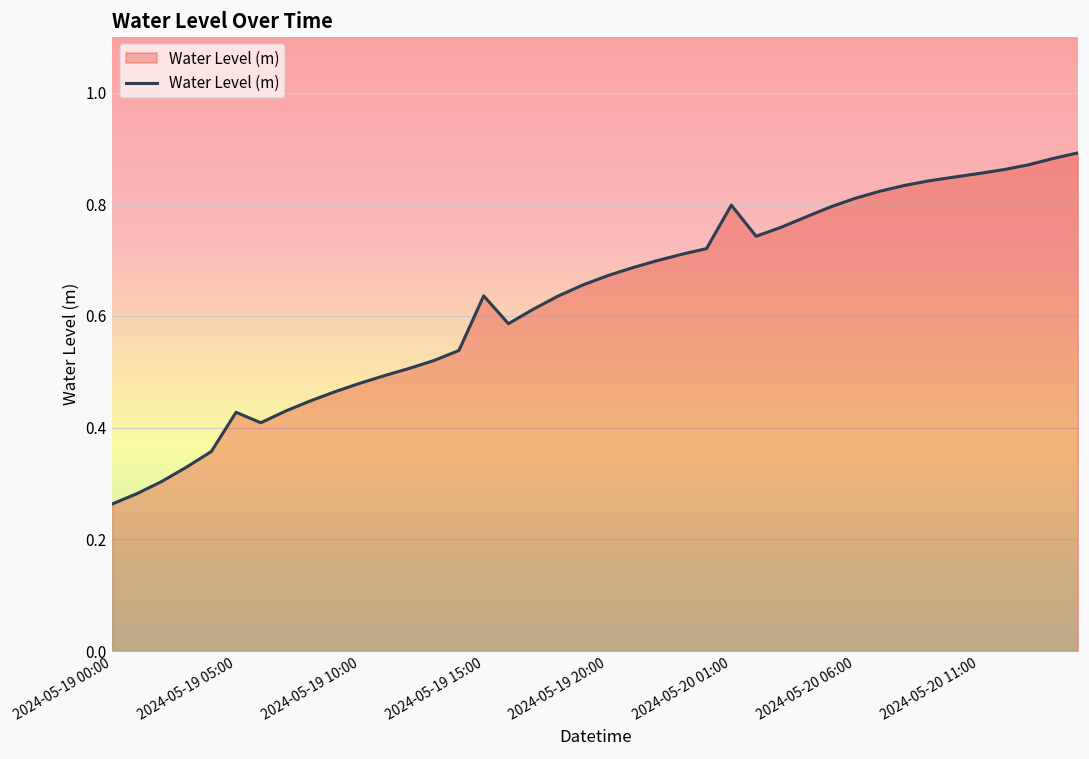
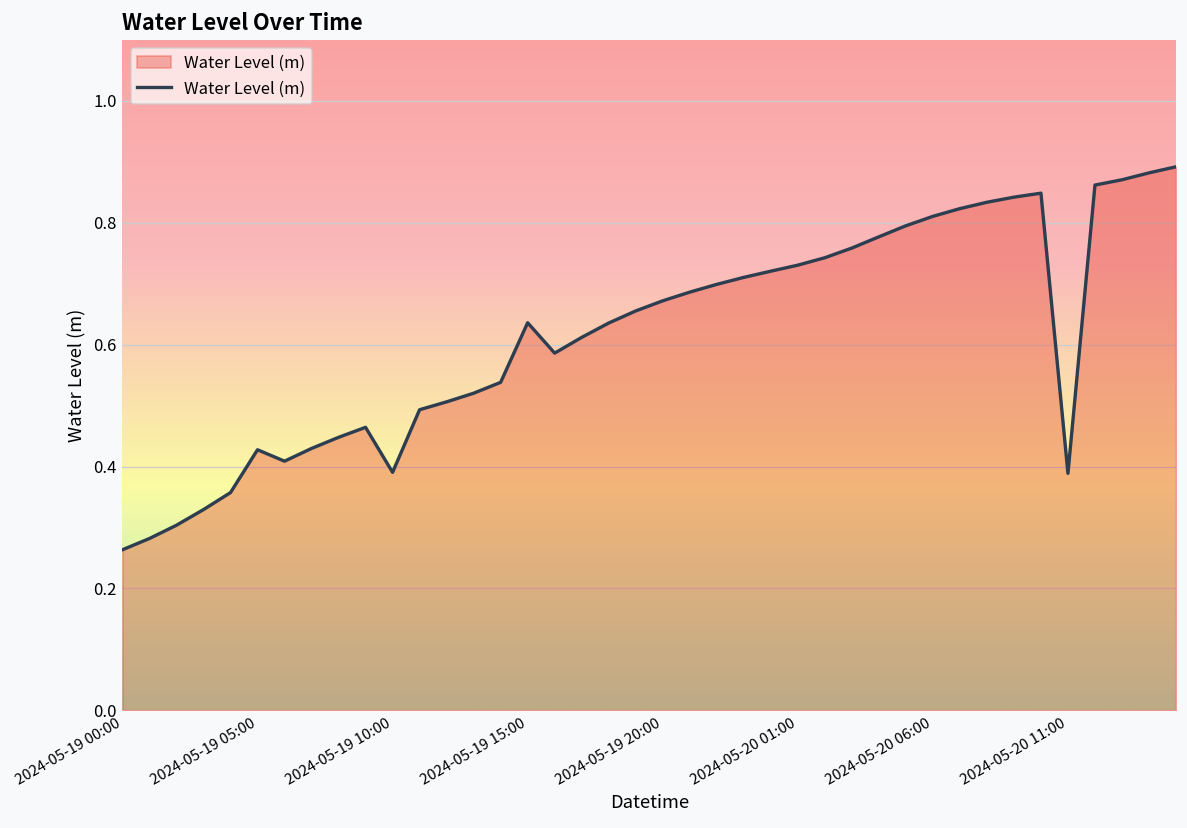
  {
    "2024-05-19 00:00": 0.26,
    "2024-05-19 05:00": 0.43,
-   "2024-05-19 10:00": 0.48,
+   "2024-05-19 10:00": 0.39,
    "2024-05-19 15:00": 0.64,
    "2024-05-19 20:00": 0.67,
-   "2024-05-20 01:00": 0.80,
+   "2024-05-20 01:00": 0.73,
    "2024-05-20 06:00": 0.81,
-   "2024-05-20 11:00": 0.86
+   "2024-05-20 11:00": 0.39
  }
